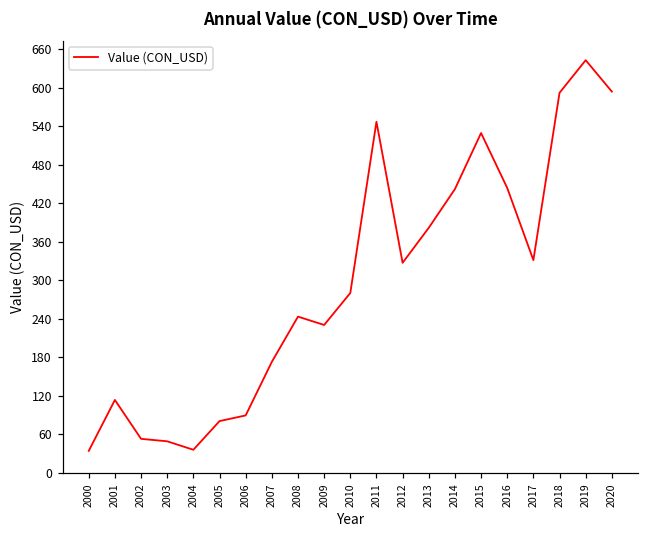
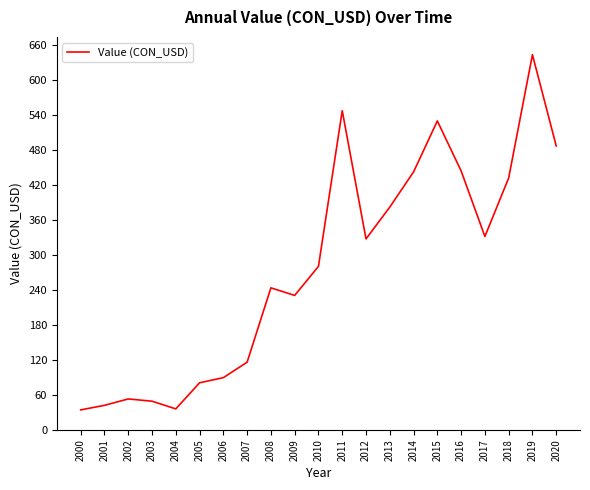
  {
    "2000": 30,
-   "2001": 110,
+   "2001": 40,
    "2002": 50,
    "2003": 50,
    "2004": 40,
    "2005": 80,
    "2006": 90,
-   "2007": 170,
+   "2007": 120,
    "2008": 240,
    "2009": 230,
    "2010": 280,
    "2011": 550,
    "2012": 330,
    "2013": 380,
    "2014": 440,
    "2015": 530,
    "2016": 440,
    "2017": 330,
-   "2018": 590,
+   "2018": 430,
    "2019": 640,
-   "2020": 590
+   "2020": 490
  }
